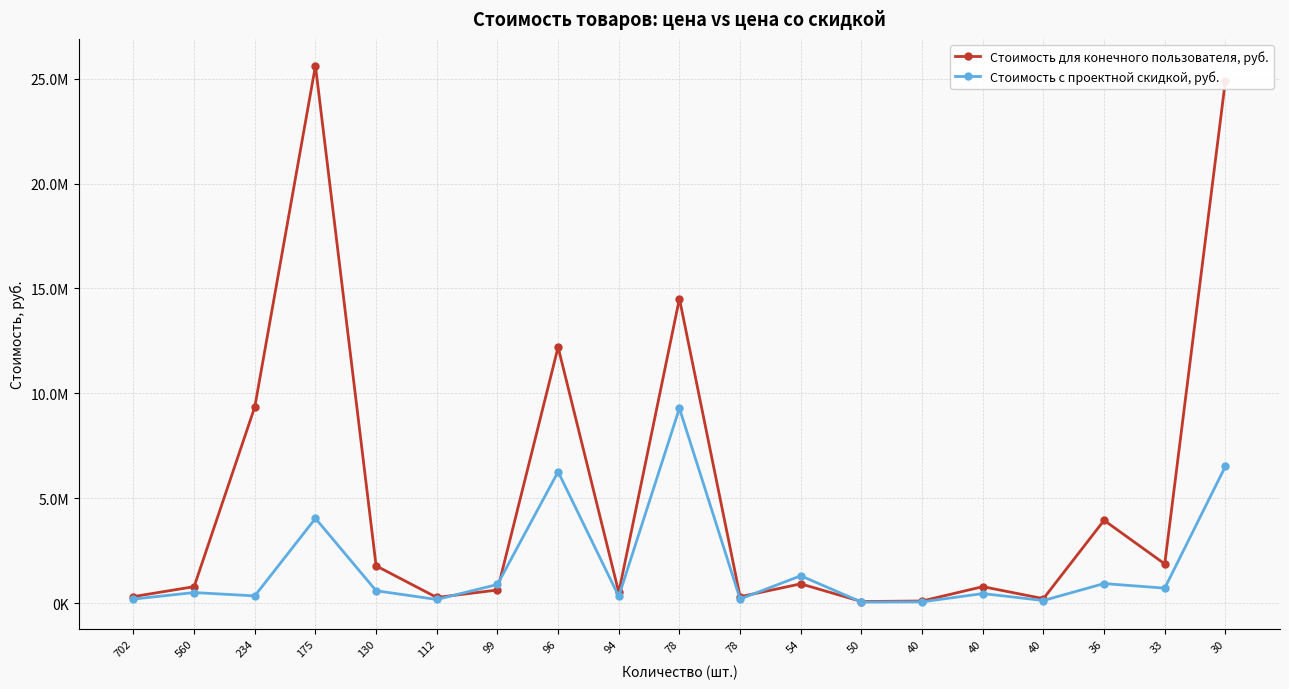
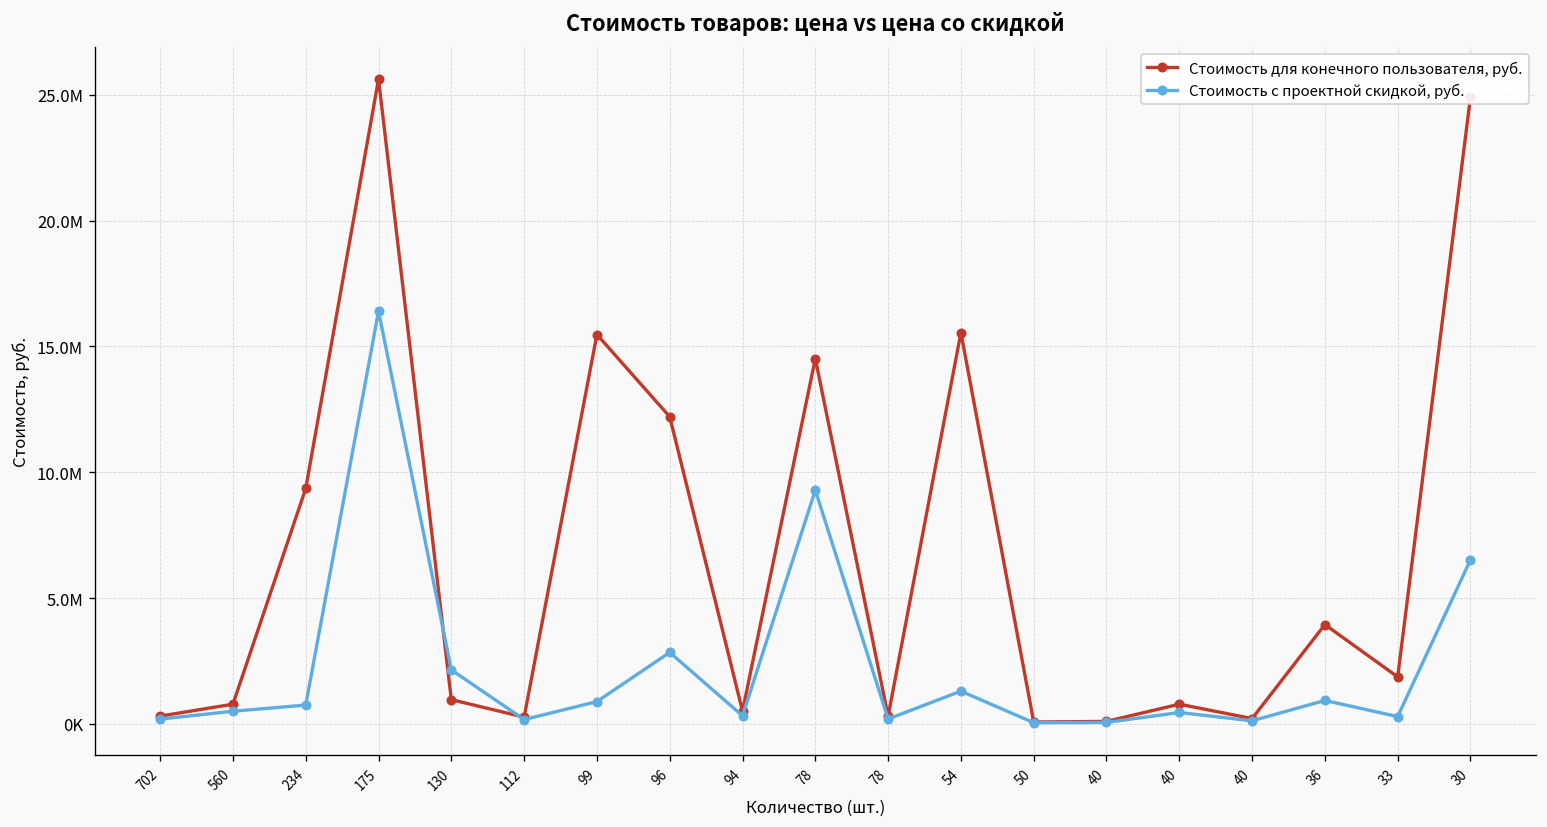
  {
    "Стоимость для конечного пользователя, руб.": {
      "560": 800000,
      "234": 9400000,
      "175": 25600000,
-     "130": 1800000,
-     "99": 600000,
+     "130": 1000000,
+     "99": 15500000,
      "96": 12200000,
      "94": 500000,
-     "54": 900000,
+     "54": 15500000,
      "36": 3900000,
      "33": 1900000
    },
    "Стоимость с проектной скидкой, руб.": {
      "560": 500000,
-     "234": 300000,
-     "175": 4000000,
-     "130": 600000,
+     "234": 700000,
+     "175": 16400000,
+     "130": 2100000,
      "99": 900000,
-     "96": 6300000,
+     "96": 2800000,
      "94": 300000,
      "54": 1300000,
      "36": 900000,
-     "33": 700000,
+     "33": 300000,
      "30": 6500000
    }
  }
